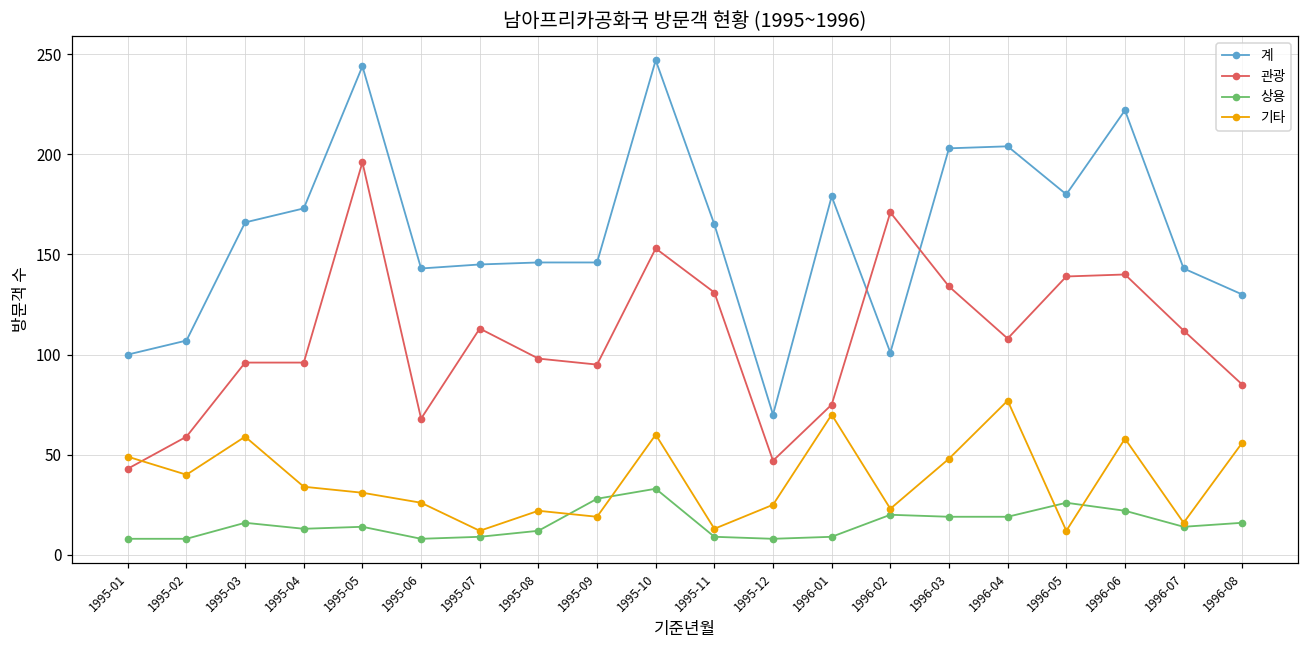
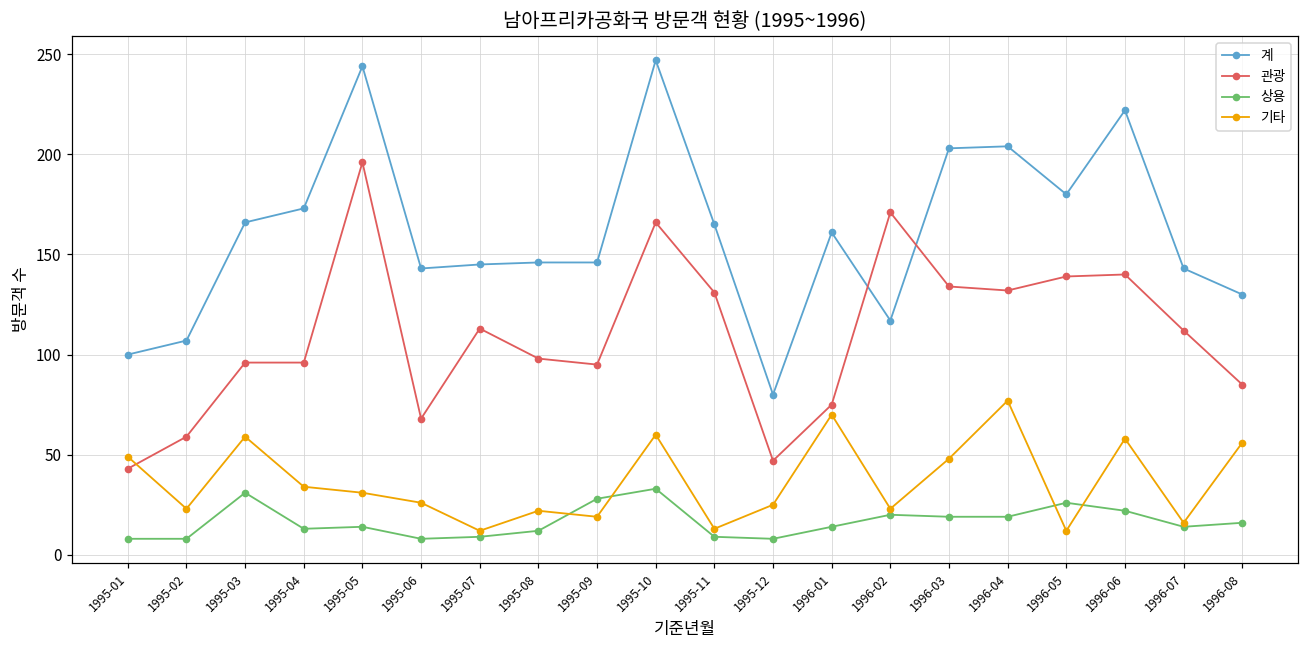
  {
    "계": {
      "1995-01": 100,
      "1995-02": 107,
      "1995-03": 166,
      "1995-04": 173,
      "1995-05": 244,
      "1995-06": 143,
      "1995-07": 145,
      "1995-08": 146,
      "1995-09": 146,
      "1995-10": 247,
      "1995-11": 165,
-     "1995-12": 70,
-     "1996-01": 179,
-     "1996-02": 101,
+     "1995-12": 80,
+     "1996-01": 161,
+     "1996-02": 117,
      "1996-03": 203,
      "1996-04": 204,
      "1996-05": 180,
      "1996-06": 222,
      "1996-07": 143,
      "1996-08": 130
    },
    "관광": {
      "1995-01": 43,
      "1995-02": 59,
      "1995-03": 96,
      "1995-04": 96,
      "1995-05": 196,
      "1995-06": 68,
      "1995-07": 113,
      "1995-08": 98,
      "1995-09": 95,
-     "1995-10": 153,
+     "1995-10": 166,
      "1995-11": 131,
      "1995-12": 47,
      "1996-01": 75,
      "1996-02": 171,
      "1996-03": 134,
-     "1996-04": 108,
+     "1996-04": 132,
      "1996-05": 139,
      "1996-06": 140,
      "1996-07": 112,
      "1996-08": 85
    },
    "상용": {
      "1995-01": 8,
      "1995-02": 8,
-     "1995-03": 16,
+     "1995-03": 31,
      "1995-04": 13,
      "1995-05": 14,
      "1995-06": 8,
      "1995-07": 9,
      "1995-08": 12,
      "1995-09": 28,
      "1995-10": 33,
      "1995-11": 9,
      "1995-12": 8,
-     "1996-01": 9,
+     "1996-01": 14,
      "1996-02": 20,
      "1996-03": 19,
      "1996-04": 19,
      "1996-05": 26,
      "1996-06": 22,
      "1996-07": 14,
      "1996-08": 16
    },
    "기타": {
      "1995-01": 49,
-     "1995-02": 40,
+     "1995-02": 23,
      "1995-03": 59,
      "1995-04": 34,
      "1995-05": 31,
      "1995-06": 26,
      "1995-07": 12,
      "1995-08": 22,
      "1995-09": 19,
      "1995-10": 60,
      "1995-11": 13,
      "1995-12": 25,
      "1996-01": 70,
      "1996-02": 23,
      "1996-03": 48,
      "1996-04": 77,
      "1996-05": 12,
      "1996-06": 58,
      "1996-07": 16,
      "1996-08": 56
    }
  }
